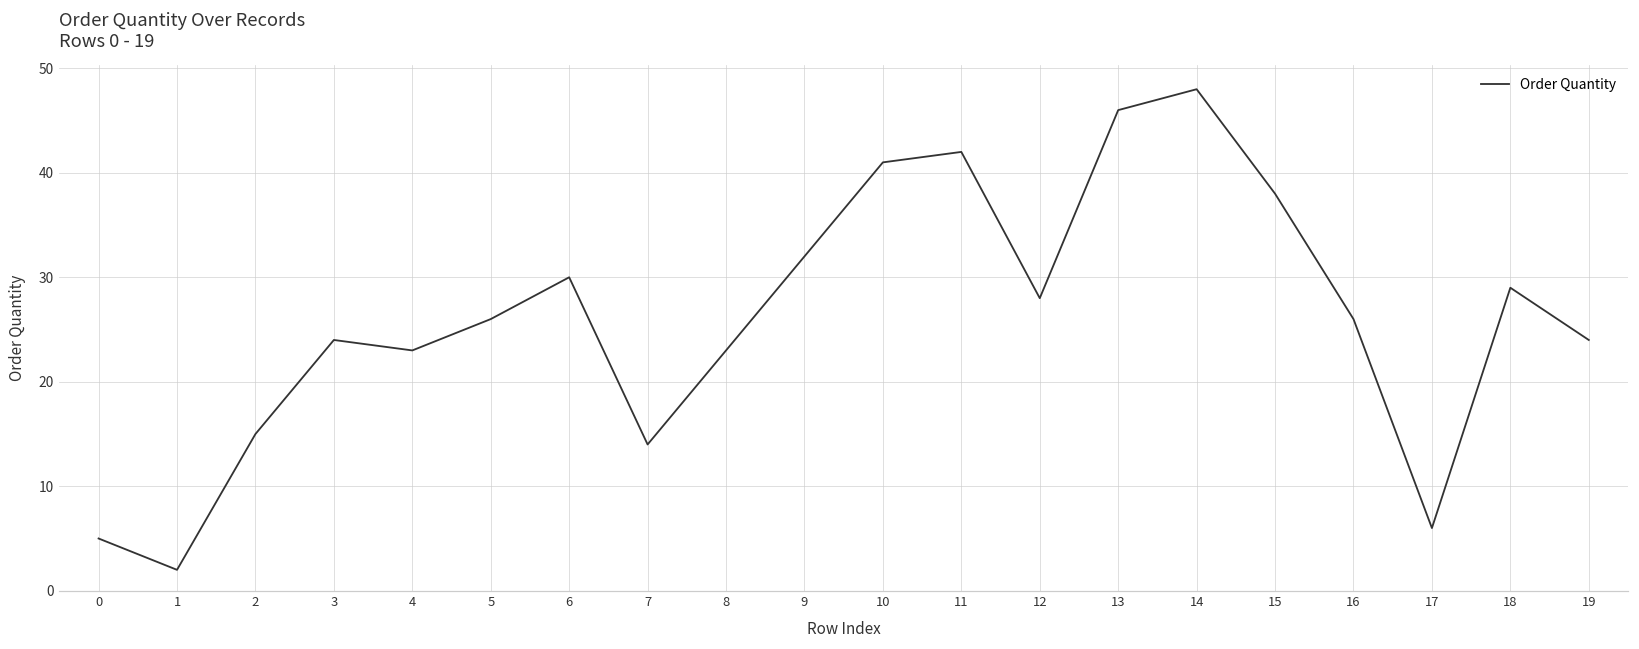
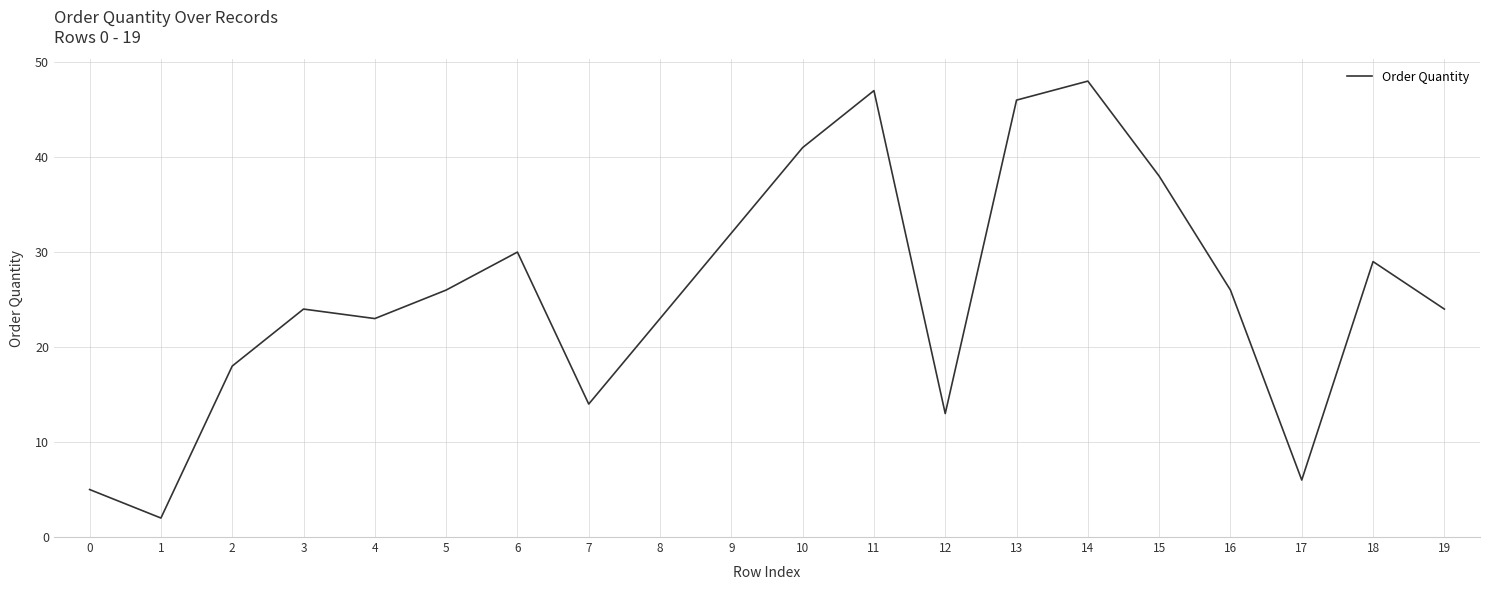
  {
    "0": 5,
    "1": 2,
-   "2": 15,
+   "2": 18,
    "3": 24,
    "4": 23,
    "5": 26,
    "6": 30,
    "7": 14,
    "8": 23,
    "9": 32,
    "10": 41,
-   "11": 42,
-   "12": 28,
+   "11": 47,
+   "12": 13,
    "13": 46,
    "14": 48,
    "15": 38,
    "16": 26,
    "17": 6,
    "18": 29,
    "19": 24
  }
